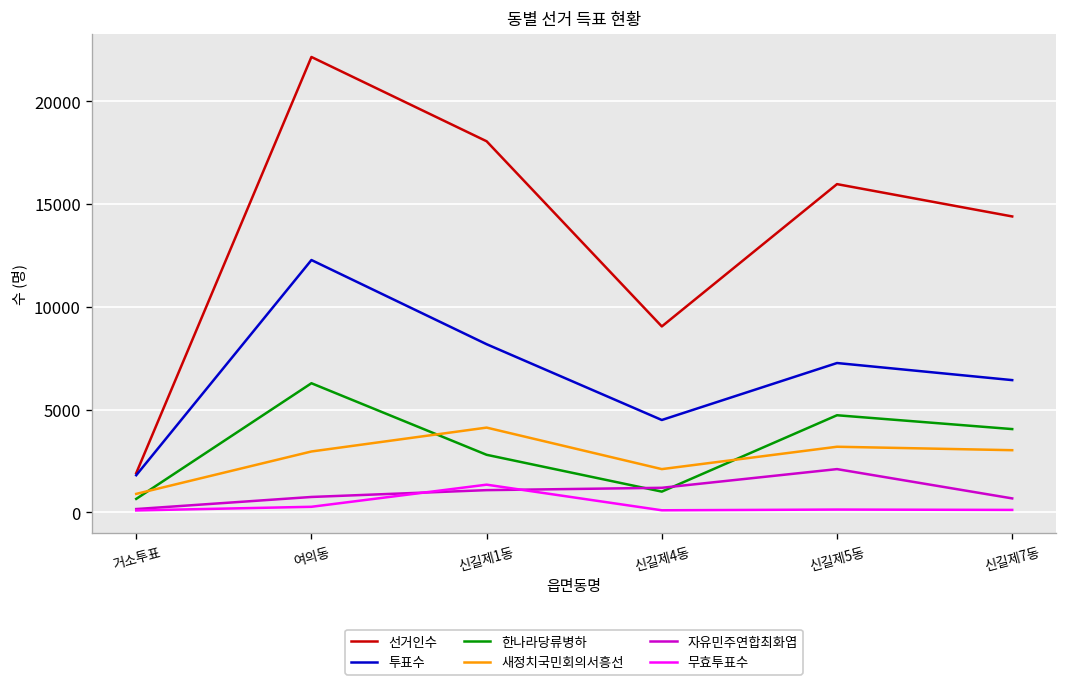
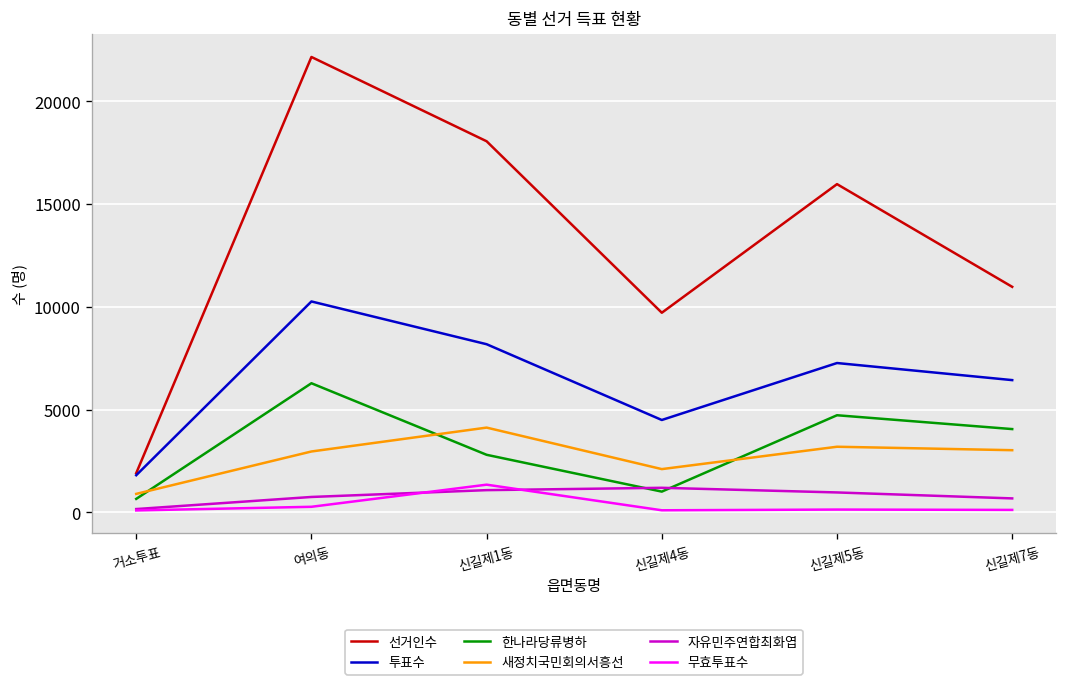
  {
    "선거인수": {
      "여의동": 22200,
      "신길제1동": 18100,
-     "신길제4동": 9000,
+     "신길제4동": 9700,
      "신길제5동": 16000,
-     "신길제7동": 14400
+     "신길제7동": 11000
    },
    "투표수": {
-     "여의동": 12300,
+     "여의동": 10300,
      "신길제1동": 8200,
      "신길제4동": 4500,
      "신길제5동": 7300,
      "신길제7동": 6400
    },
    "한나라당류병하": {
      "거소투표": 700,
      "여의동": 6300,
      "신길제1동": 2800,
      "신길제4동": 1000,
      "신길제5동": 4700,
      "신길제7동": 4100
    },
    "새정치국민회의서흥선": {
      "거소투표": 900,
      "여의동": 3000,
      "신길제1동": 4100,
      "신길제4동": 2100,
      "신길제5동": 3200,
      "신길제7동": 3000
    },
    "자유민주연합최화엽": {
      "여의동": 700,
      "신길제1동": 1100,
      "신길제4동": 1200,
-     "신길제5동": 2100,
+     "신길제5동": 1000,
      "신길제7동": 700
    },
    "무효투표수": {
      "여의동": 300,
      "신길제1동": 1300,
      "신길제4동": 100,
      "신길제5동": 100,
      "신길제7동": 100
    }
  }
